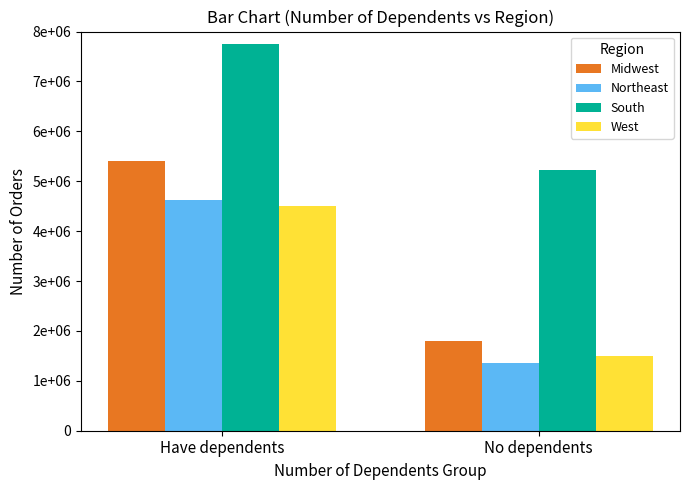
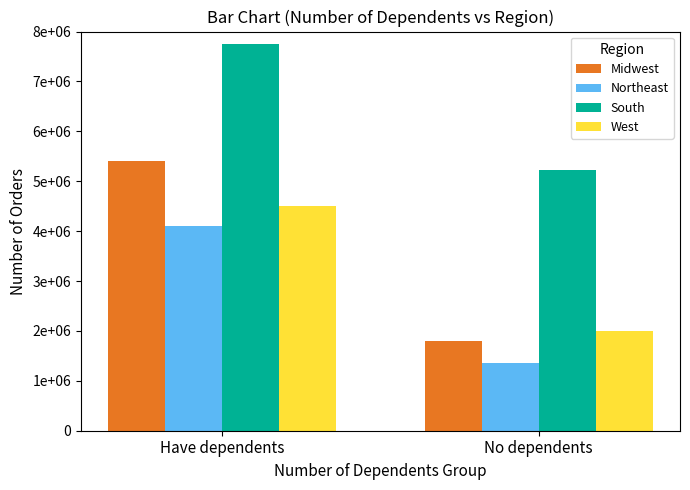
  {
    "Midwest": {
      "Have dependents": 5400000,
      "No dependents": 1800000
    },
    "Northeast": {
-     "Have dependents": 4600000,
+     "Have dependents": 4100000,
      "No dependents": 1400000
    },
    "South": {
      "Have dependents": 7800000,
      "No dependents": 5200000
    },
    "West": {
      "Have dependents": 4500000,
-     "No dependents": 1500000
+     "No dependents": 2000000
    }
  }
